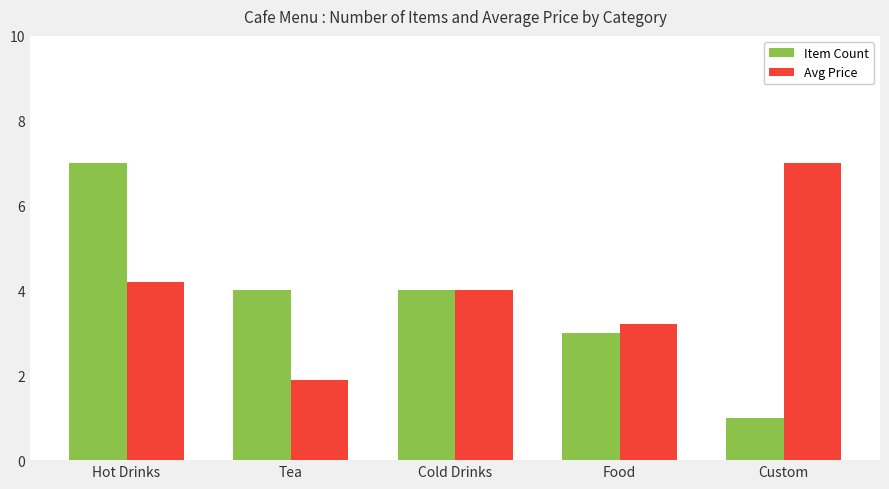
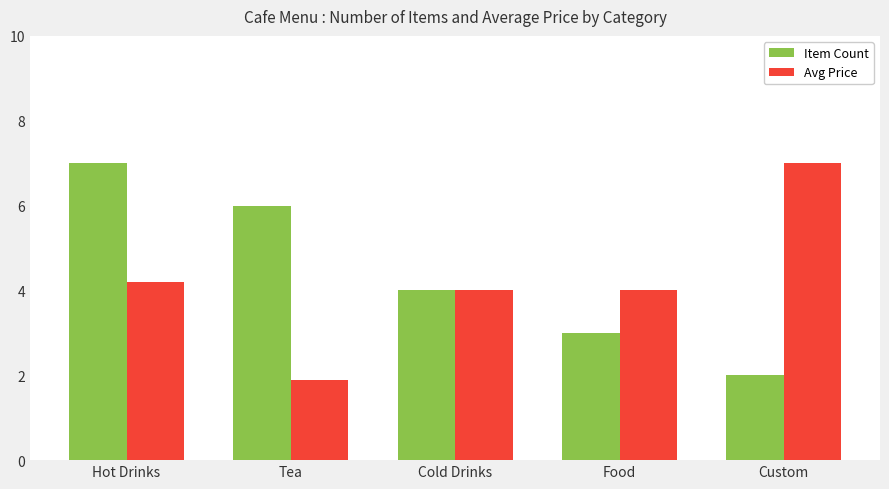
  {
    "Item Count": {
      "Hot Drinks": 7,
-     "Tea": 4,
+     "Tea": 6,
      "Cold Drinks": 4,
      "Food": 3,
-     "Custom": 1
+     "Custom": 2
    },
    "Avg Price": {
      "Hot Drinks": 4.2,
      "Tea": 1.9,
      "Cold Drinks": 4.0,
-     "Food": 3.2,
+     "Food": 4.0,
      "Custom": 7.0
    }
  }
